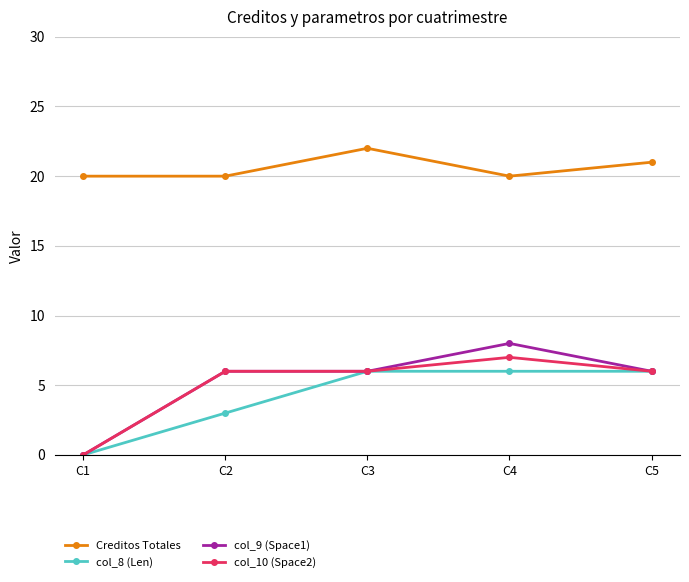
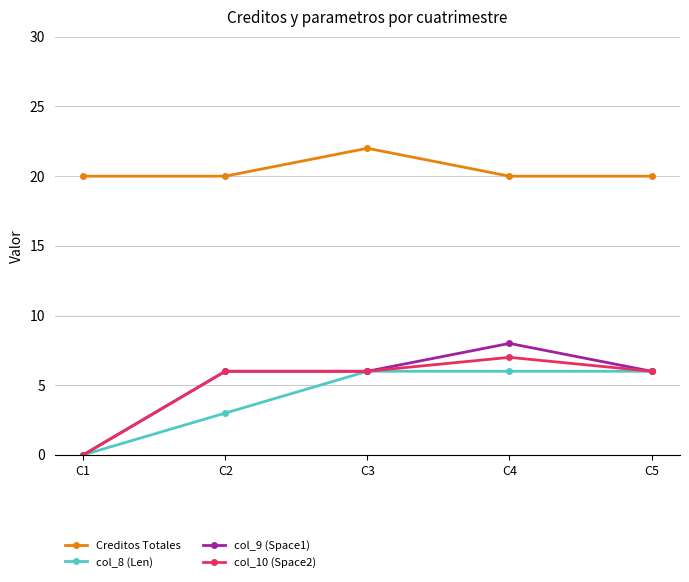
  {
    "Creditos Totales": {
      "C1": 20,
      "C2": 20,
      "C3": 22,
      "C4": 20,
-     "C5": 21
+     "C5": 20
    },
    "col_8 (Len)": {
      "C2": 3,
      "C4": 6
    },
    "col_9 (Space1)": {
      "C4": 8
    },
    "col_10 (Space2)": {
      "C4": 7
    }
  }
